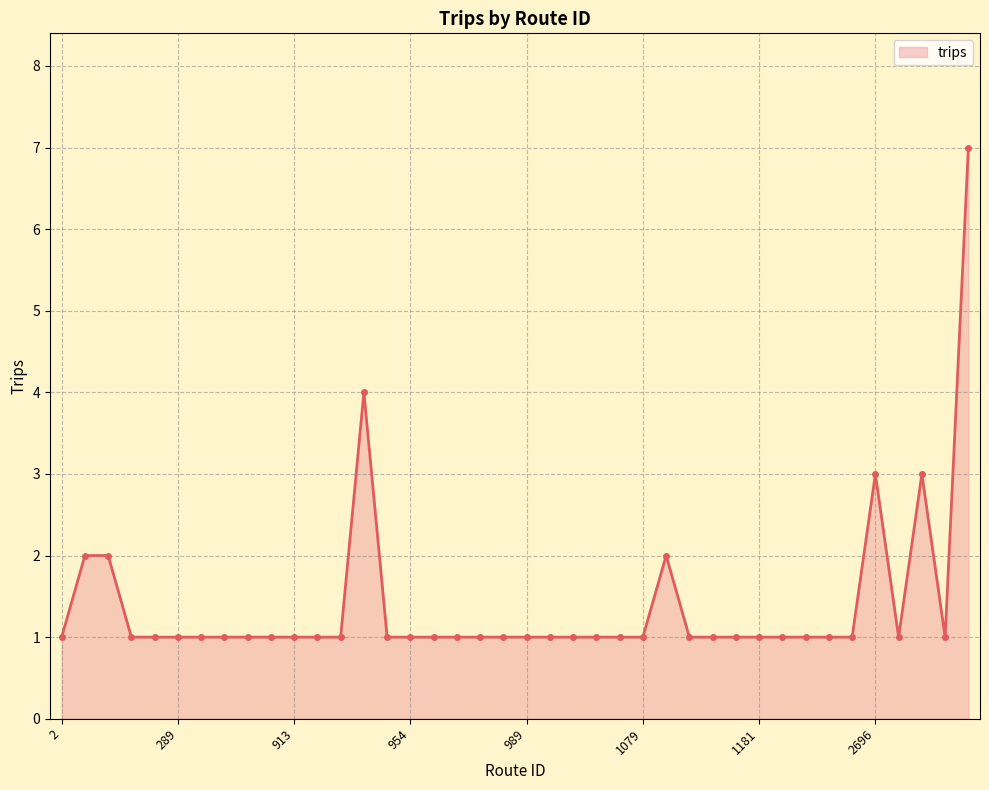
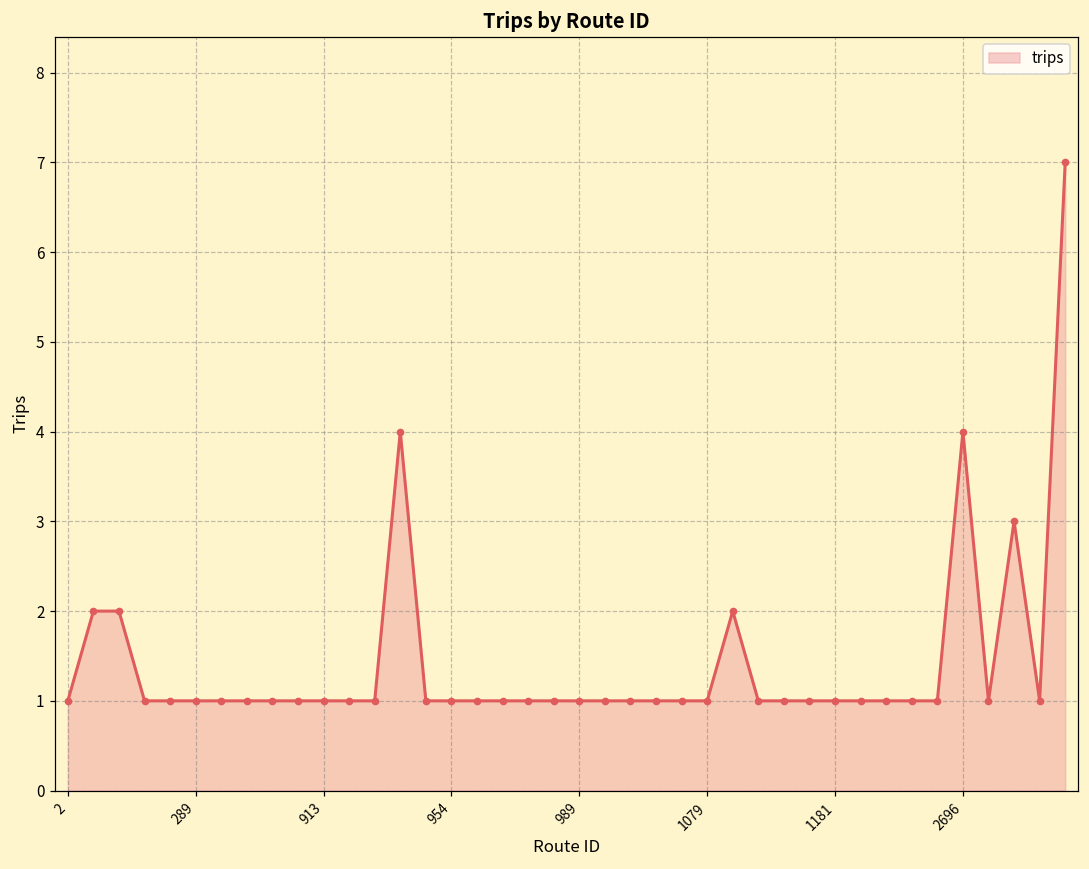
  {
    "2": 1,
    "289": 1,
    "913": 1,
    "954": 1,
    "989": 1,
    "1079": 1,
    "1181": 1,
-   "2696": 3
+   "2696": 4
  }
